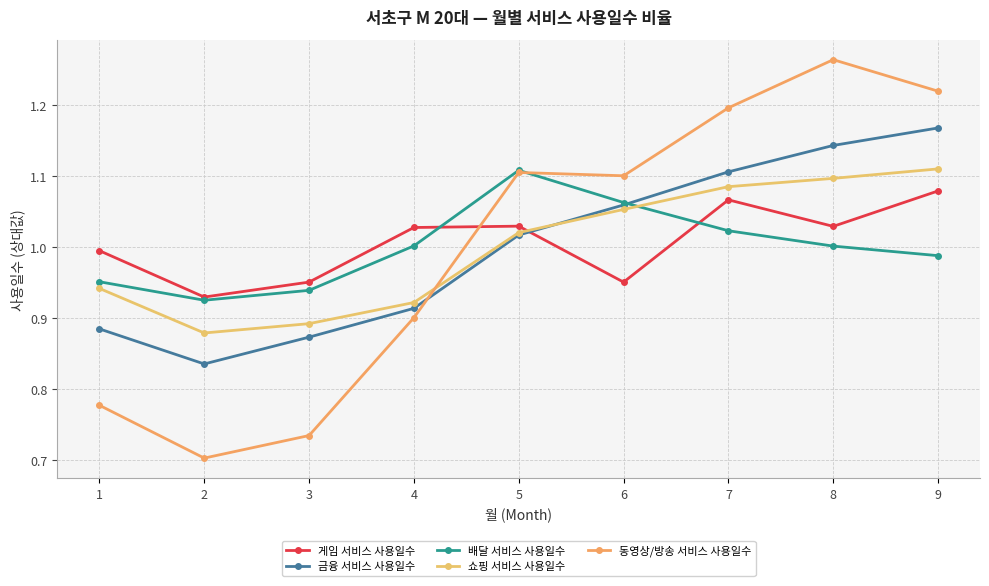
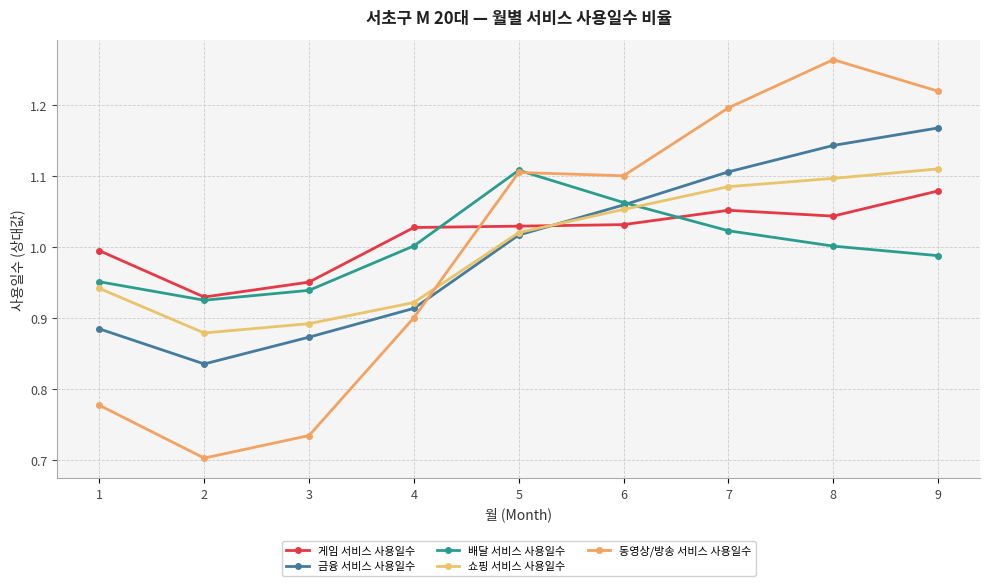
  {
    "게임 서비스 사용일수": {
      "1": 0.99,
      "2": 0.93,
      "3": 0.95,
      "4": 1.03,
      "5": 1.03,
-     "6": 0.95,
-     "7": 1.07,
-     "8": 1.03,
+     "6": 1.03,
+     "7": 1.05,
+     "8": 1.04,
      "9": 1.08
    }
  }
